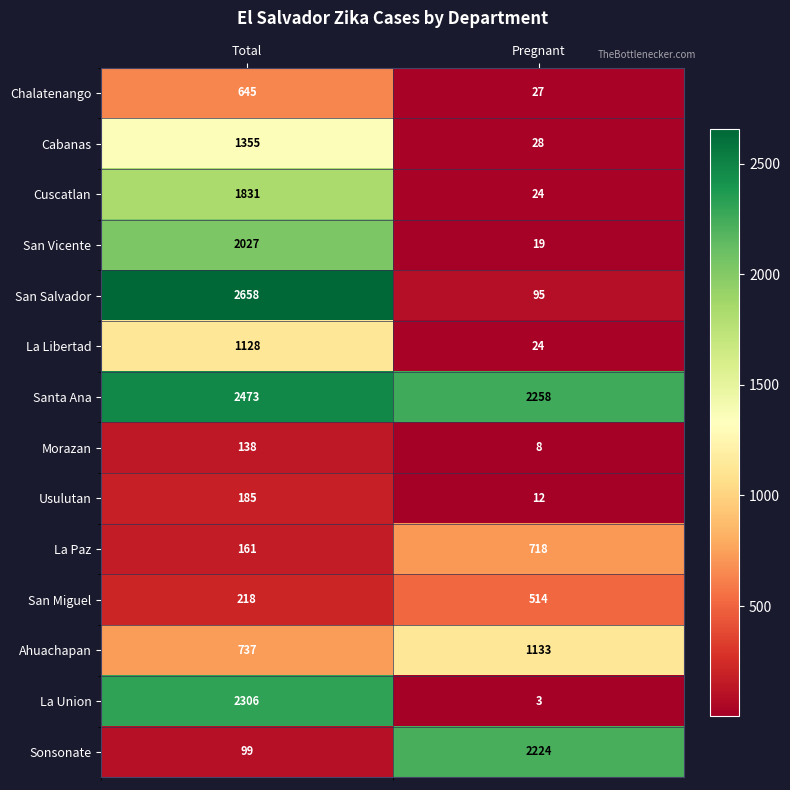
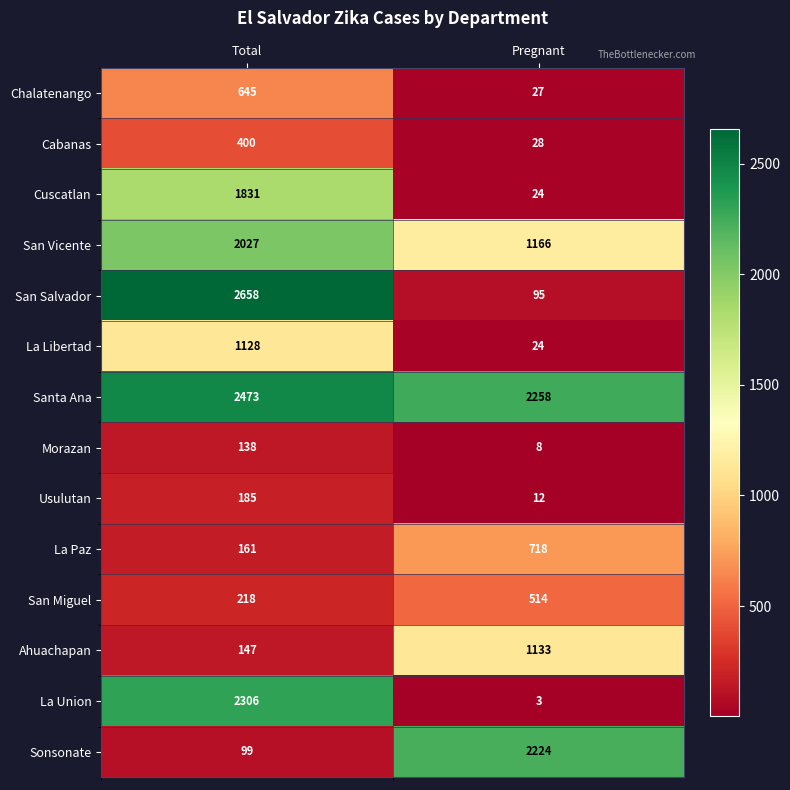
  {
    "Chalatenango": {
      "Total": 645,
      "Pregnant": 27
    },
    "Cabanas": {
-     "Total": 1355,
+     "Total": 400,
      "Pregnant": 28
    },
    "Cuscatlan": {
      "Total": 1831,
      "Pregnant": 24
    },
    "San Vicente": {
      "Total": 2027,
-     "Pregnant": 19
+     "Pregnant": 1166
    },
    "San Salvador": {
      "Total": 2658,
      "Pregnant": 95
    },
    "La Libertad": {
      "Total": 1128,
      "Pregnant": 24
    },
    "Santa Ana": {
      "Total": 2473,
      "Pregnant": 2258
    },
    "Morazan": {
      "Total": 138,
      "Pregnant": 8
    },
    "Usulutan": {
      "Total": 185,
      "Pregnant": 12
    },
    "La Paz": {
      "Total": 161,
      "Pregnant": 718
    },
    "San Miguel": {
      "Total": 218,
      "Pregnant": 514
    },
    "Ahuachapan": {
-     "Total": 737,
+     "Total": 147,
      "Pregnant": 1133
    },
    "La Union": {
      "Total": 2306,
      "Pregnant": 3
    },
    "Sonsonate": {
      "Total": 99,
      "Pregnant": 2224
    }
  }
